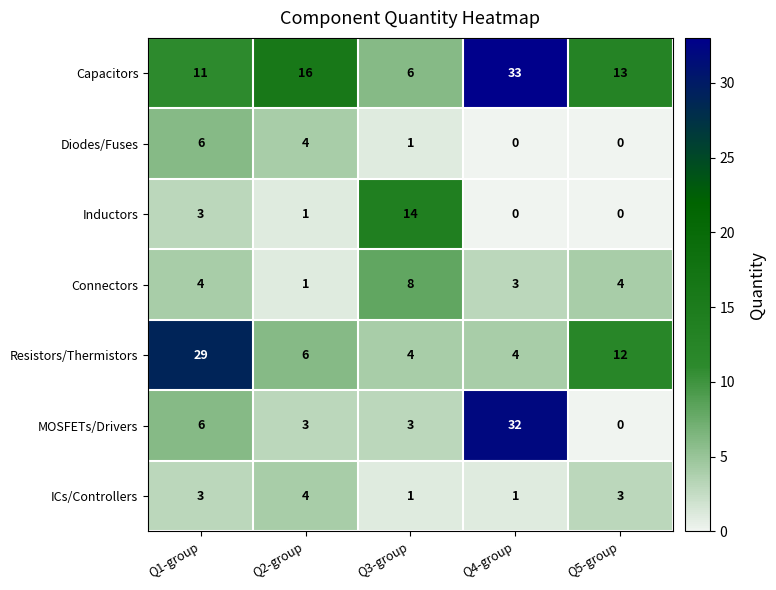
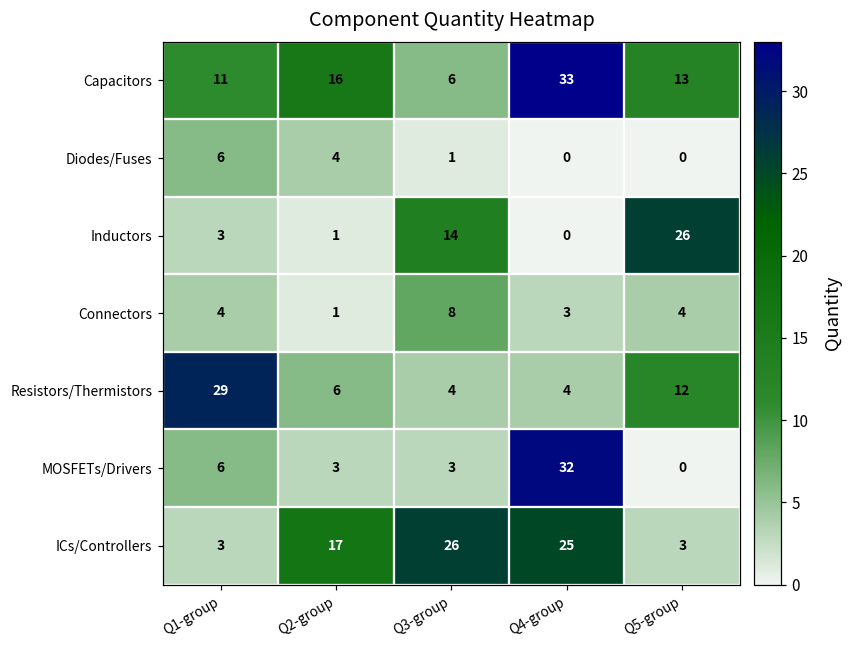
  {
    "Capacitors": {
      "Q1-group": 11,
      "Q2-group": 16,
      "Q3-group": 6,
      "Q4-group": 33,
      "Q5-group": 13
    },
    "Diodes/Fuses": {
      "Q1-group": 6,
      "Q2-group": 4,
      "Q3-group": 1,
      "Q4-group": 0,
      "Q5-group": 0
    },
    "Inductors": {
      "Q1-group": 3,
      "Q2-group": 1,
      "Q3-group": 14,
      "Q4-group": 0,
-     "Q5-group": 0
+     "Q5-group": 26
    },
    "Connectors": {
      "Q1-group": 4,
      "Q2-group": 1,
      "Q3-group": 8,
      "Q4-group": 3,
      "Q5-group": 4
    },
    "Resistors/Thermistors": {
      "Q1-group": 29,
      "Q2-group": 6,
      "Q3-group": 4,
      "Q4-group": 4,
      "Q5-group": 12
    },
    "MOSFETs/Drivers": {
      "Q1-group": 6,
      "Q2-group": 3,
      "Q3-group": 3,
      "Q4-group": 32,
      "Q5-group": 0
    },
    "ICs/Controllers": {
      "Q1-group": 3,
-     "Q2-group": 4,
-     "Q3-group": 1,
-     "Q4-group": 1,
+     "Q2-group": 17,
+     "Q3-group": 26,
+     "Q4-group": 25,
      "Q5-group": 3
    }
  }
